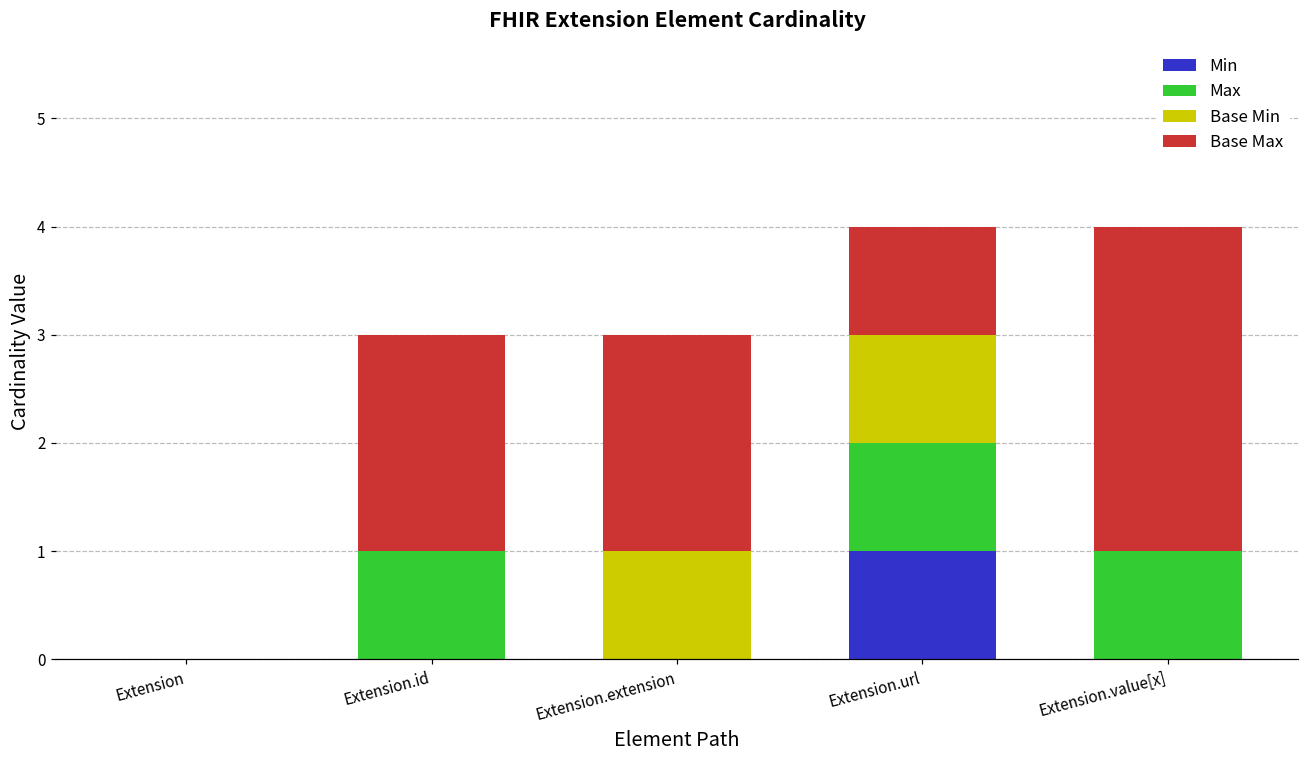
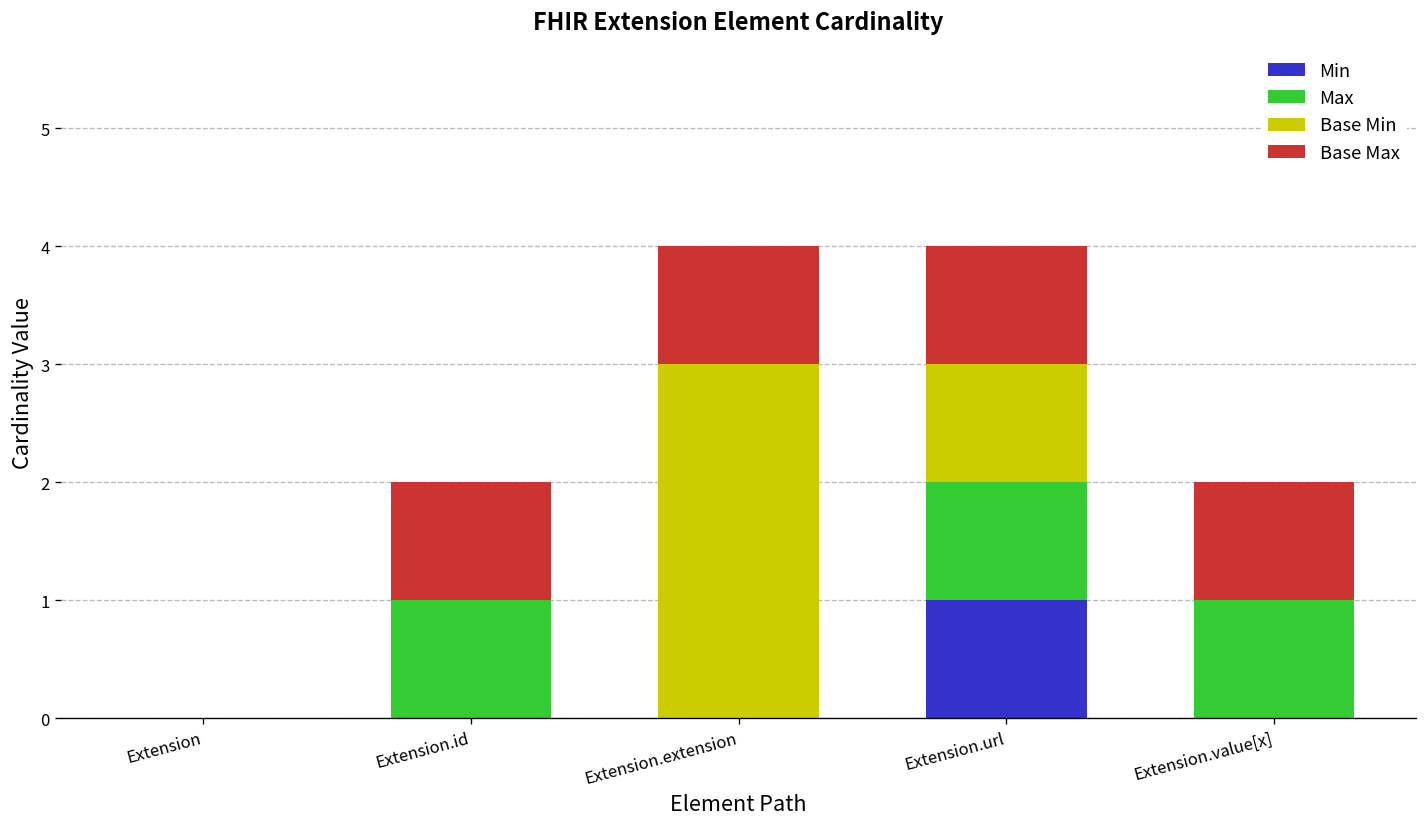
  {
    "Min": {
      "Extension": 0,
      "Extension.id": 0,
      "Extension.extension": 0,
      "Extension.url": 1,
      "Extension.value[x]": 0
    },
    "Max": {
      "Extension": 0,
      "Extension.id": 1,
      "Extension.extension": 0,
      "Extension.url": 1,
      "Extension.value[x]": 1
    },
    "Base Min": {
-     "Extension.extension": 1
+     "Extension.extension": 3
    },
    "Base Max": {
      "Extension": 0,
-     "Extension.id": 2,
-     "Extension.extension": 2,
+     "Extension.id": 1,
+     "Extension.extension": 1,
      "Extension.url": 1,
-     "Extension.value[x]": 3
+     "Extension.value[x]": 1
    }
  }
